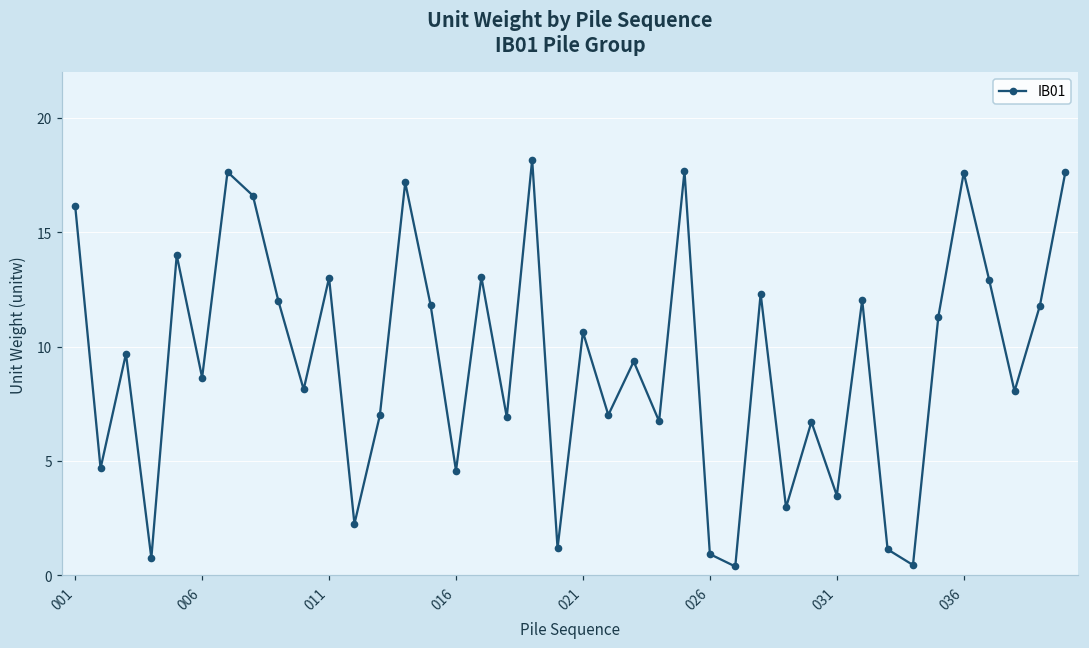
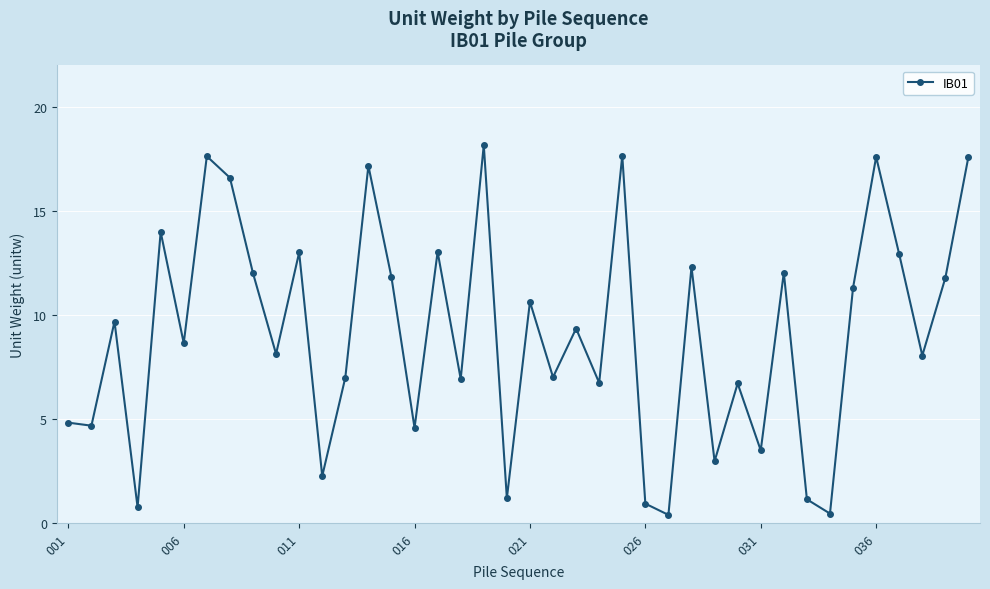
  {
-   "001": 16.1,
+   "001": 4.8,
    "006": 8.6,
    "011": 13.0,
    "016": 4.6,
    "021": 10.6,
    "026": 0.9,
    "031": 3.5,
    "036": 17.6
  }
